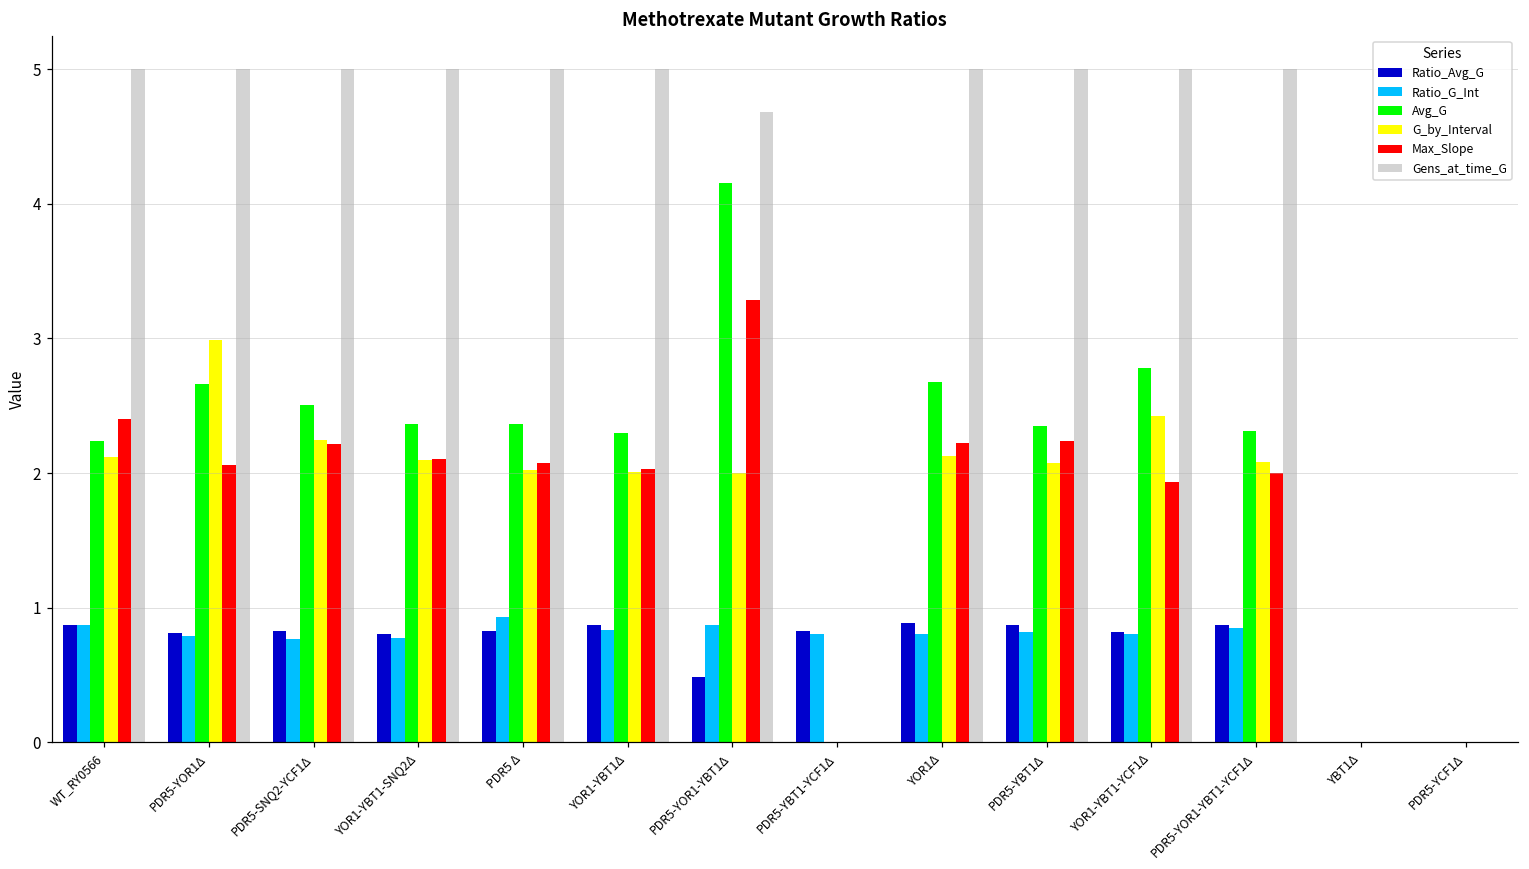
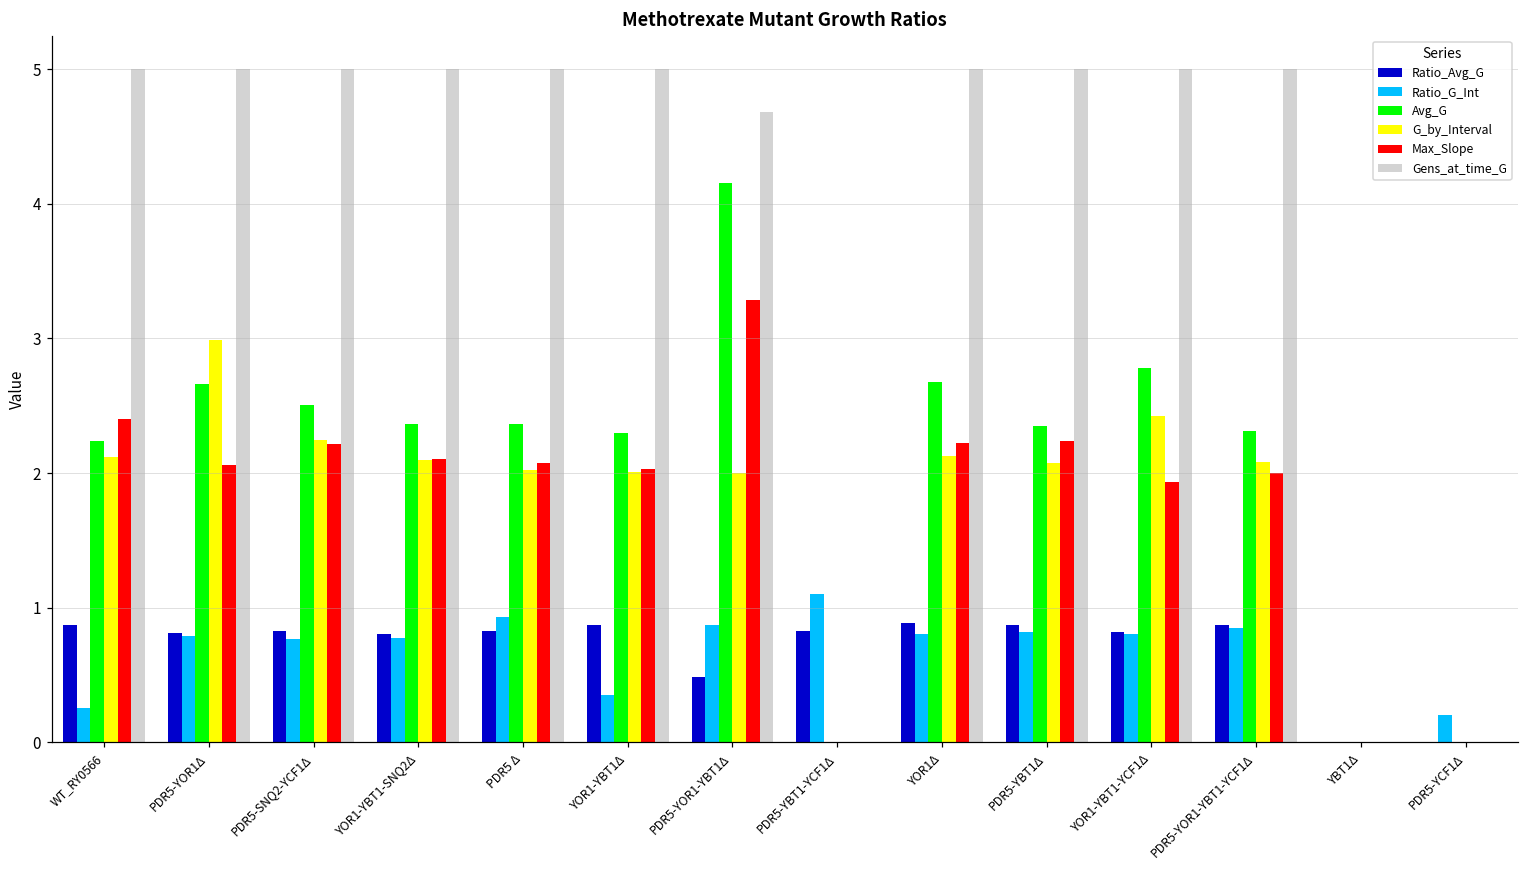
  {
    "Ratio_Avg_G": {
      "WT_RY0566": 0.87,
      "PDR5-YOR1Δ": 0.81,
      "PDR5-SNQ2-YCF1Δ": 0.83,
      "YOR1-YBT1-SNQ2Δ": 0.80,
      "PDR5 Δ": 0.83,
      "YOR1-YBT1Δ": 0.87,
      "PDR5-YOR1-YBT1Δ": 0.49,
      "PDR5-YBT1-YCF1Δ": 0.83,
      "YOR1Δ": 0.89,
      "PDR5-YBT1Δ": 0.87,
      "YOR1-YBT1-YCF1Δ": 0.82,
      "PDR5-YOR1-YBT1-YCF1Δ": 0.87,
      "YBT1Δ": 0.00,
      "PDR5-YCF1Δ": 0.00
    },
    "Ratio_G_Int": {
-     "WT_RY0566": 0.87,
+     "WT_RY0566": 0.25,
      "PDR5-YOR1Δ": 0.79,
      "PDR5-SNQ2-YCF1Δ": 0.77,
      "YOR1-YBT1-SNQ2Δ": 0.78,
      "PDR5 Δ": 0.93,
-     "YOR1-YBT1Δ": 0.84,
+     "YOR1-YBT1Δ": 0.35,
      "PDR5-YOR1-YBT1Δ": 0.87,
-     "PDR5-YBT1-YCF1Δ": 0.81,
+     "PDR5-YBT1-YCF1Δ": 1.11,
      "YOR1Δ": 0.81,
      "PDR5-YBT1Δ": 0.82,
      "YOR1-YBT1-YCF1Δ": 0.81,
      "PDR5-YOR1-YBT1-YCF1Δ": 0.85,
      "YBT1Δ": 0.00,
-     "PDR5-YCF1Δ": 0.0
+     "PDR5-YCF1Δ": 0.2
    },
    "Avg_G": {
      "WT_RY0566": 2.24,
      "PDR5-YOR1Δ": 2.66,
      "PDR5-SNQ2-YCF1Δ": 2.50,
      "YOR1-YBT1-SNQ2Δ": 2.37,
      "PDR5 Δ": 2.36,
      "YOR1-YBT1Δ": 2.30,
      "PDR5-YOR1-YBT1Δ": 4.16,
      "PDR5-YBT1-YCF1Δ": 0.00,
      "YOR1Δ": 2.68,
      "PDR5-YBT1Δ": 2.35,
      "YOR1-YBT1-YCF1Δ": 2.78,
      "PDR5-YOR1-YBT1-YCF1Δ": 2.32,
      "YBT1Δ": 0.00,
      "PDR5-YCF1Δ": 0.00
    },
    "G_by_Interval": {
      "WT_RY0566": 2.12,
      "PDR5-YOR1Δ": 2.99,
      "PDR5-SNQ2-YCF1Δ": 2.24,
      "YOR1-YBT1-SNQ2Δ": 2.10,
      "PDR5 Δ": 2.02,
      "YOR1-YBT1Δ": 2.01,
      "PDR5-YOR1-YBT1Δ": 2.00,
      "PDR5-YBT1-YCF1Δ": 0.00,
      "YOR1Δ": 2.13,
      "PDR5-YBT1Δ": 2.08,
      "YOR1-YBT1-YCF1Δ": 2.42,
      "PDR5-YOR1-YBT1-YCF1Δ": 2.08,
      "YBT1Δ": 0.00,
      "PDR5-YCF1Δ": 0.00
    },
    "Max_Slope": {
      "WT_RY0566": 2.40,
      "PDR5-YOR1Δ": 2.06,
      "PDR5-SNQ2-YCF1Δ": 2.22,
      "YOR1-YBT1-SNQ2Δ": 2.11,
      "PDR5 Δ": 2.07,
      "YOR1-YBT1Δ": 2.03,
      "PDR5-YOR1-YBT1Δ": 3.29,
      "PDR5-YBT1-YCF1Δ": 0.00,
      "YOR1Δ": 2.23,
      "PDR5-YBT1Δ": 2.24,
      "YOR1-YBT1-YCF1Δ": 1.93,
      "PDR5-YOR1-YBT1-YCF1Δ": 2.00,
      "YBT1Δ": 0.00,
      "PDR5-YCF1Δ": 0.00
    },
    "Gens_at_time_G": {
      "WT_RY0566": 5.00,
      "PDR5-YOR1Δ": 5.00,
      "PDR5-SNQ2-YCF1Δ": 5.00,
      "YOR1-YBT1-SNQ2Δ": 5.00,
      "PDR5 Δ": 5.00,
      "YOR1-YBT1Δ": 5.00,
      "PDR5-YOR1-YBT1Δ": 4.68,
      "PDR5-YBT1-YCF1Δ": 0.00,
      "YOR1Δ": 5.00,
      "PDR5-YBT1Δ": 5.00,
      "YOR1-YBT1-YCF1Δ": 5.00,
      "PDR5-YOR1-YBT1-YCF1Δ": 5.00,
      "YBT1Δ": 0.00,
      "PDR5-YCF1Δ": 0.00
    }
  }
